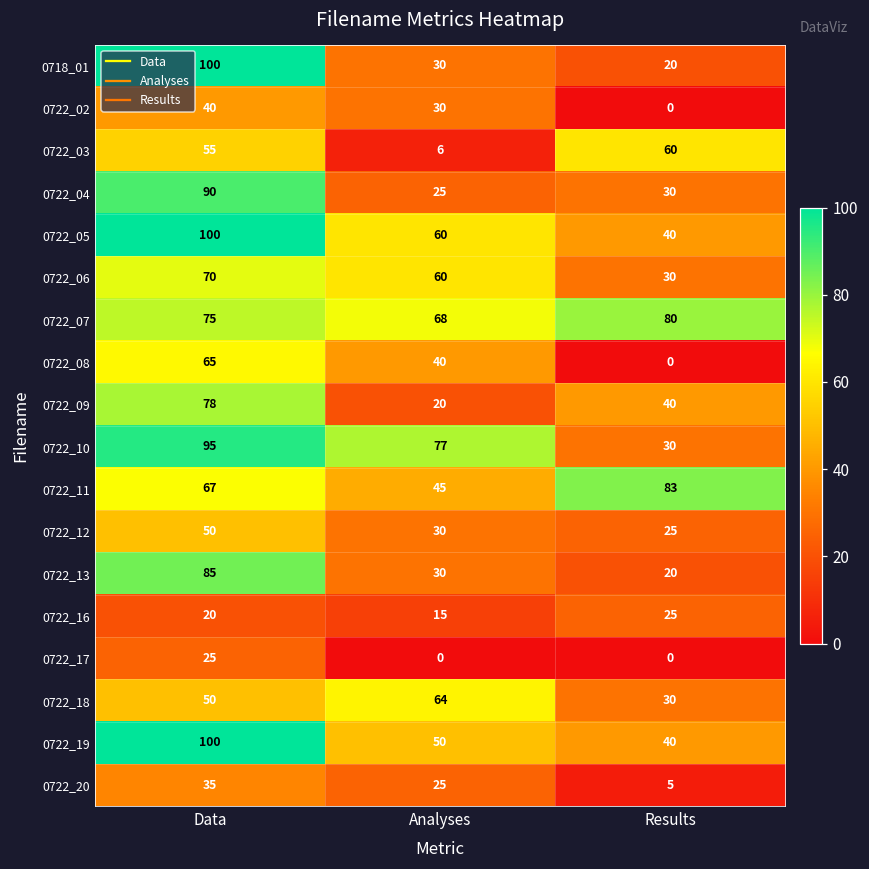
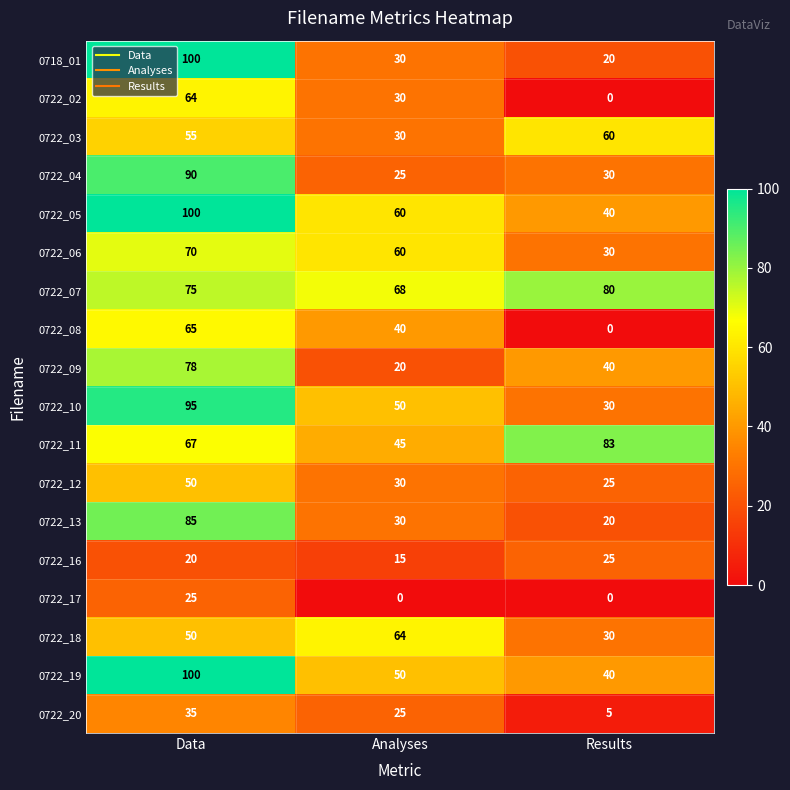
  {
    "0718_01": {
      "Data": 100,
      "Analyses": 30,
      "Results": 20
    },
    "0722_02": {
-     "Data": 40,
+     "Data": 64,
      "Analyses": 30,
      "Results": 0
    },
    "0722_03": {
      "Data": 55,
-     "Analyses": 6,
+     "Analyses": 30,
      "Results": 60
    },
    "0722_04": {
      "Data": 90,
      "Analyses": 25,
      "Results": 30
    },
    "0722_05": {
      "Data": 100,
      "Analyses": 60,
      "Results": 40
    },
    "0722_06": {
      "Data": 70,
      "Analyses": 60,
      "Results": 30
    },
    "0722_07": {
      "Data": 75,
      "Analyses": 68,
      "Results": 80
    },
    "0722_08": {
      "Data": 65,
      "Analyses": 40,
      "Results": 0
    },
    "0722_09": {
      "Data": 78,
      "Analyses": 20,
      "Results": 40
    },
    "0722_10": {
      "Data": 95,
-     "Analyses": 77,
+     "Analyses": 50,
      "Results": 30
    },
    "0722_11": {
      "Data": 67,
      "Analyses": 45,
      "Results": 83
    },
    "0722_12": {
      "Data": 50,
      "Analyses": 30,
      "Results": 25
    },
    "0722_13": {
      "Data": 85,
      "Analyses": 30,
      "Results": 20
    },
    "0722_16": {
      "Data": 20,
      "Analyses": 15,
      "Results": 25
    },
    "0722_17": {
      "Data": 25,
      "Analyses": 0,
      "Results": 0
    },
    "0722_18": {
      "Data": 50,
      "Analyses": 64,
      "Results": 30
    },
    "0722_19": {
      "Data": 100,
      "Analyses": 50,
      "Results": 40
    },
    "0722_20": {
      "Data": 35,
      "Analyses": 25,
      "Results": 5
    }
  }
